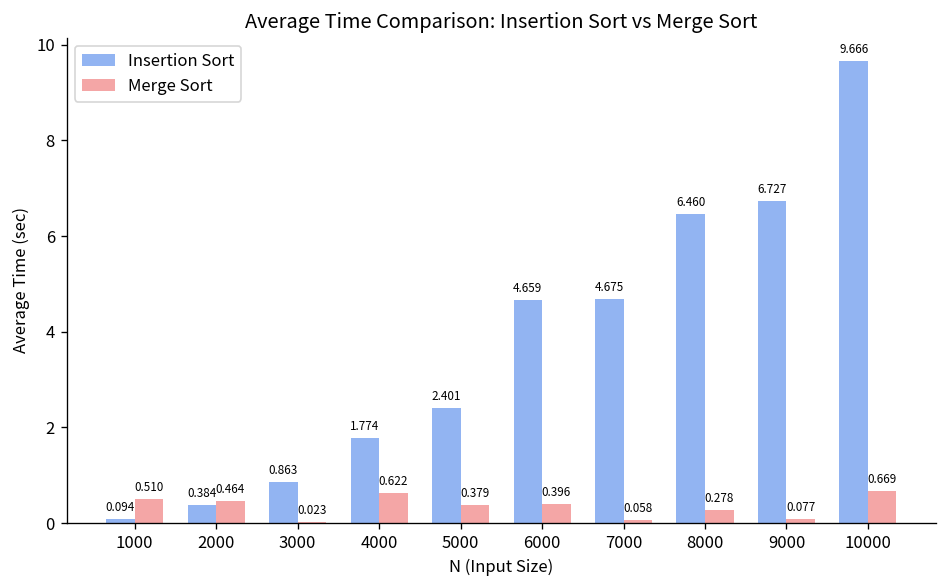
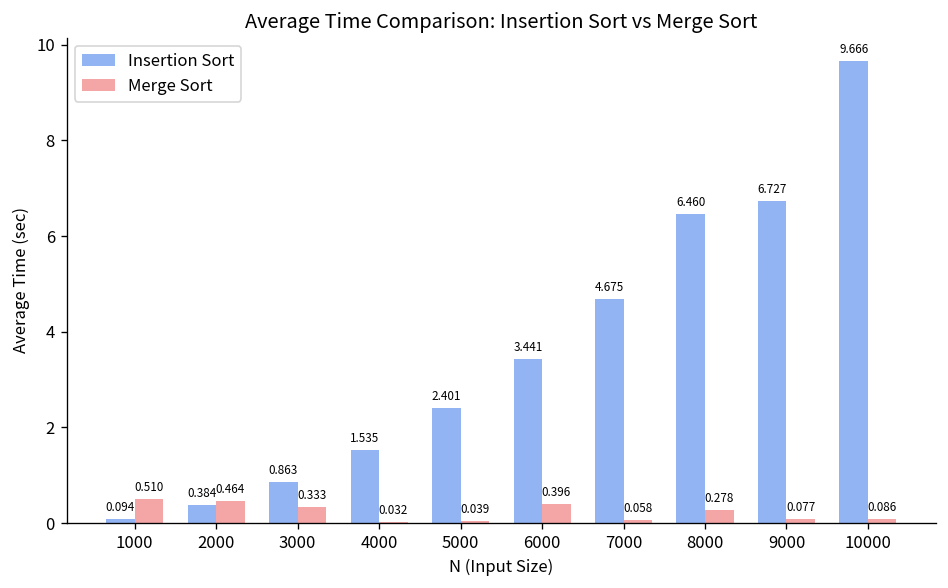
  {
    "Insertion Sort": {
      "1000": 0.094,
      "2000": 0.384,
      "3000": 0.863,
-     "4000": 1.774,
+     "4000": 1.535,
      "5000": 2.401,
-     "6000": 4.659,
+     "6000": 3.441,
      "7000": 4.675,
      "8000": 6.460,
      "9000": 6.727,
      "10000": 9.666
    },
    "Merge Sort": {
      "1000": 0.510,
      "2000": 0.464,
-     "3000": 0.023,
-     "4000": 0.622,
-     "5000": 0.379,
+     "3000": 0.333,
+     "4000": 0.032,
+     "5000": 0.039,
      "6000": 0.396,
      "7000": 0.058,
      "8000": 0.278,
      "9000": 0.077,
-     "10000": 0.669
+     "10000": 0.086
    }
  }
